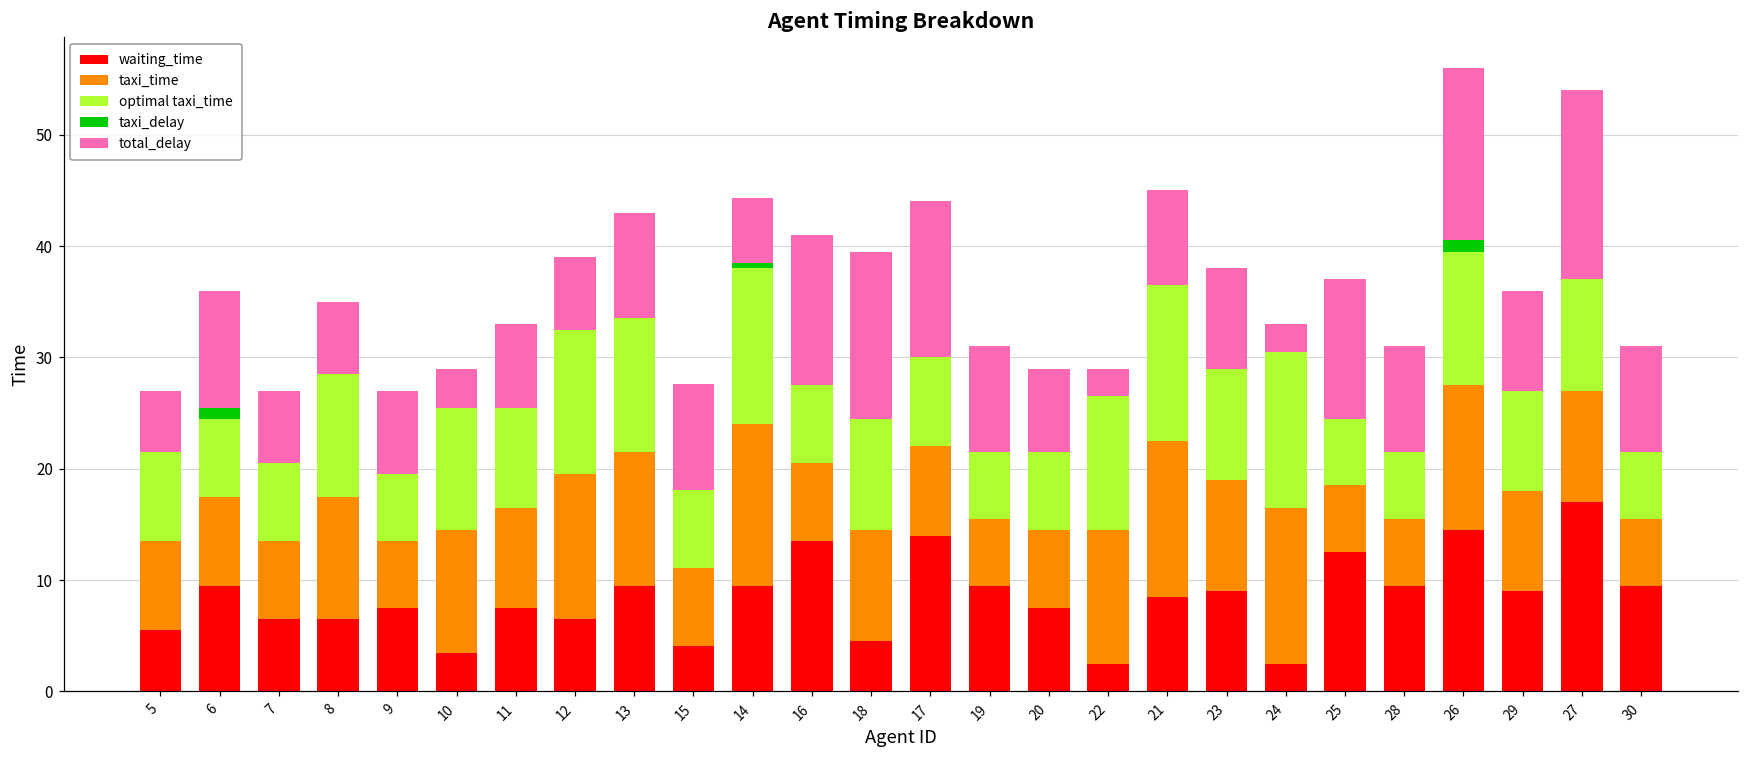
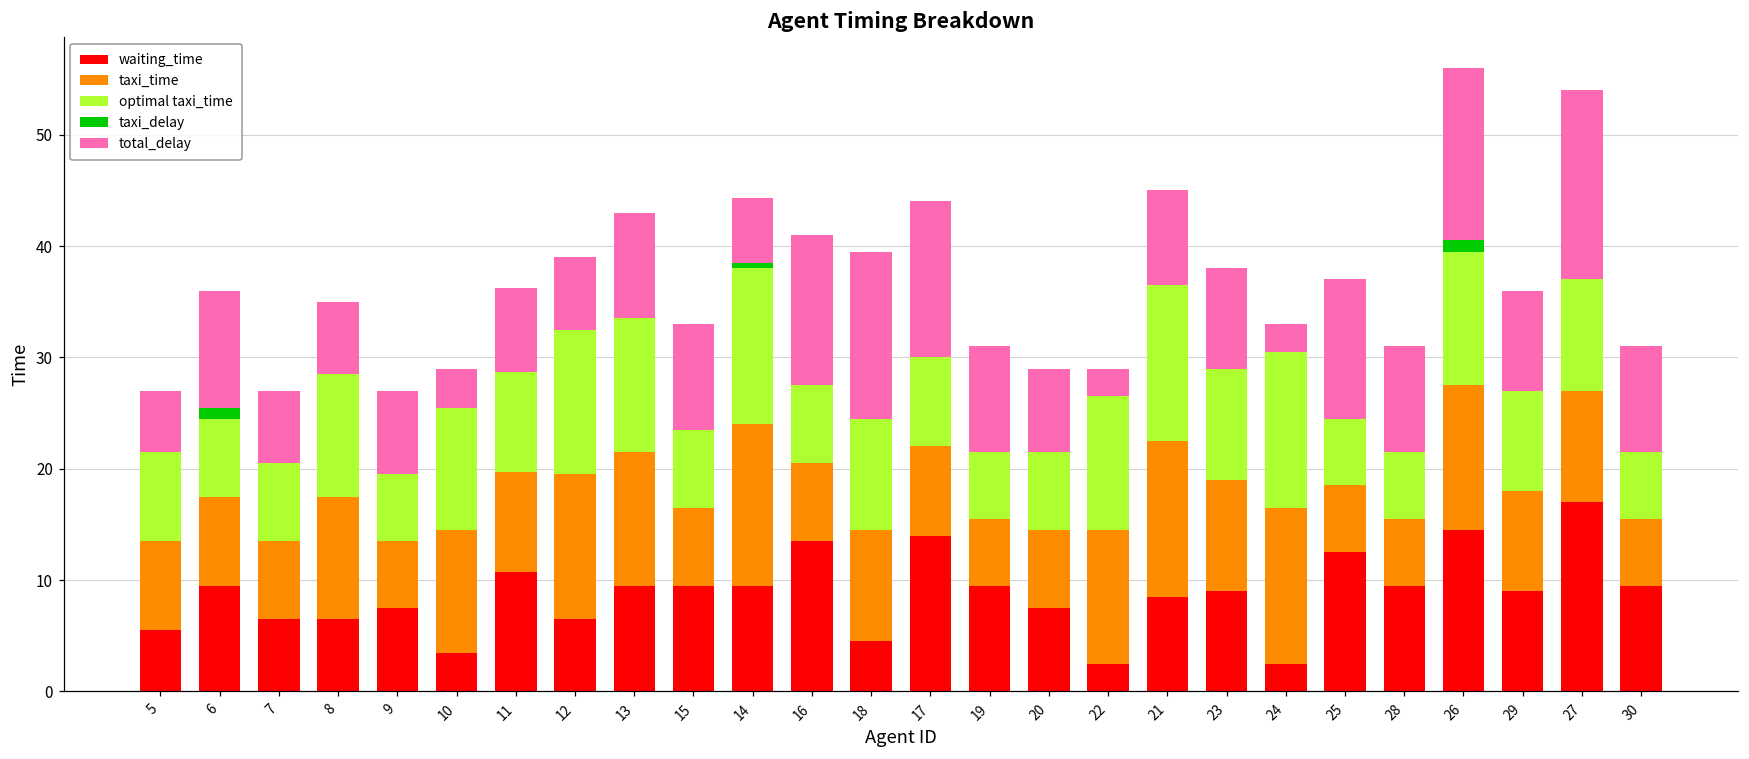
  {
    "waiting_time": {
      "5": 5.5,
      "6": 9.5,
      "7": 6.5,
      "8": 6.5,
      "9": 7.5,
      "10": 3.5,
-     "11": 7.5,
+     "11": 10.7,
      "12": 6.5,
      "13": 9.5,
-     "15": 4.1,
+     "15": 9.5,
      "14": 9.5,
      "16": 13.5,
      "18": 4.5,
      "17": 14.0,
      "19": 9.5,
      "20": 7.5,
      "22": 2.5,
      "21": 8.5,
      "23": 9.0,
      "24": 2.5,
      "25": 12.5,
      "28": 9.5,
      "26": 14.5,
      "29": 9.0,
      "27": 17.0,
      "30": 9.5
    },
    "taxi_time": {
      "5": 8.0,
      "6": 8.0,
      "7": 7.0,
      "8": 11.0,
      "9": 6.0,
      "10": 11.0,
      "11": 9.0,
      "12": 13.0,
      "13": 12.0,
      "15": 7.0,
      "14": 14.5,
      "16": 7.0,
      "18": 10.0,
      "17": 8.0,
      "19": 6.0,
      "20": 7.0,
      "22": 12.0,
      "21": 14.0,
      "23": 10.0,
      "24": 14.0,
      "25": 6.0,
      "28": 6.0,
      "26": 13.0,
      "29": 9.0,
      "27": 10.0,
      "30": 6.0
    },
    "optimal taxi_time": {
      "5": 8.0,
      "6": 7.0,
      "7": 7.0,
      "8": 11.0,
      "9": 6.0,
      "10": 11.0,
      "11": 9.0,
      "12": 13.0,
      "13": 12.0,
      "15": 7.0,
      "14": 14.0,
      "16": 7.0,
      "18": 10.0,
      "17": 8.0,
      "19": 6.0,
      "20": 7.0,
      "22": 12.0,
      "21": 14.0,
      "23": 10.0,
      "24": 14.0,
      "25": 6.0,
      "28": 6.0,
      "26": 12.0,
      "29": 9.0,
      "27": 10.0,
      "30": 6.0
    },
    "taxi_delay": {
      "5": 0.0,
      "6": 1.0,
      "7": 0.0,
      "8": 0.0,
      "9": 0.0,
      "10": 0.0,
      "11": 0.0,
      "12": 0.0,
      "13": 0.0,
      "15": 0.0,
      "14": 0.5,
      "16": 0.0,
      "18": 0.0,
      "17": 0.0,
      "19": 0.0,
      "20": 0.0,
      "22": 0.0,
      "21": 0.0,
      "23": 0.0,
      "24": 0.0,
      "25": 0.0,
      "28": 0.0,
      "26": 1.0,
      "29": 0.0,
      "27": 0.0,
      "30": 0.0
    },
    "total_delay": {
      "5": 5.5,
      "6": 10.5,
      "7": 6.5,
      "8": 6.5,
      "9": 7.5,
      "10": 3.5,
      "11": 7.5,
      "12": 6.5,
      "13": 9.5,
      "15": 9.5,
      "14": 5.8,
      "16": 13.5,
      "18": 15.0,
      "17": 14.0,
      "19": 9.5,
      "20": 7.5,
      "22": 2.5,
      "21": 8.5,
      "23": 9.0,
      "24": 2.5,
      "25": 12.5,
      "28": 9.5,
      "26": 15.5,
      "29": 9.0,
      "27": 17.0,
      "30": 9.5
    }
  }
